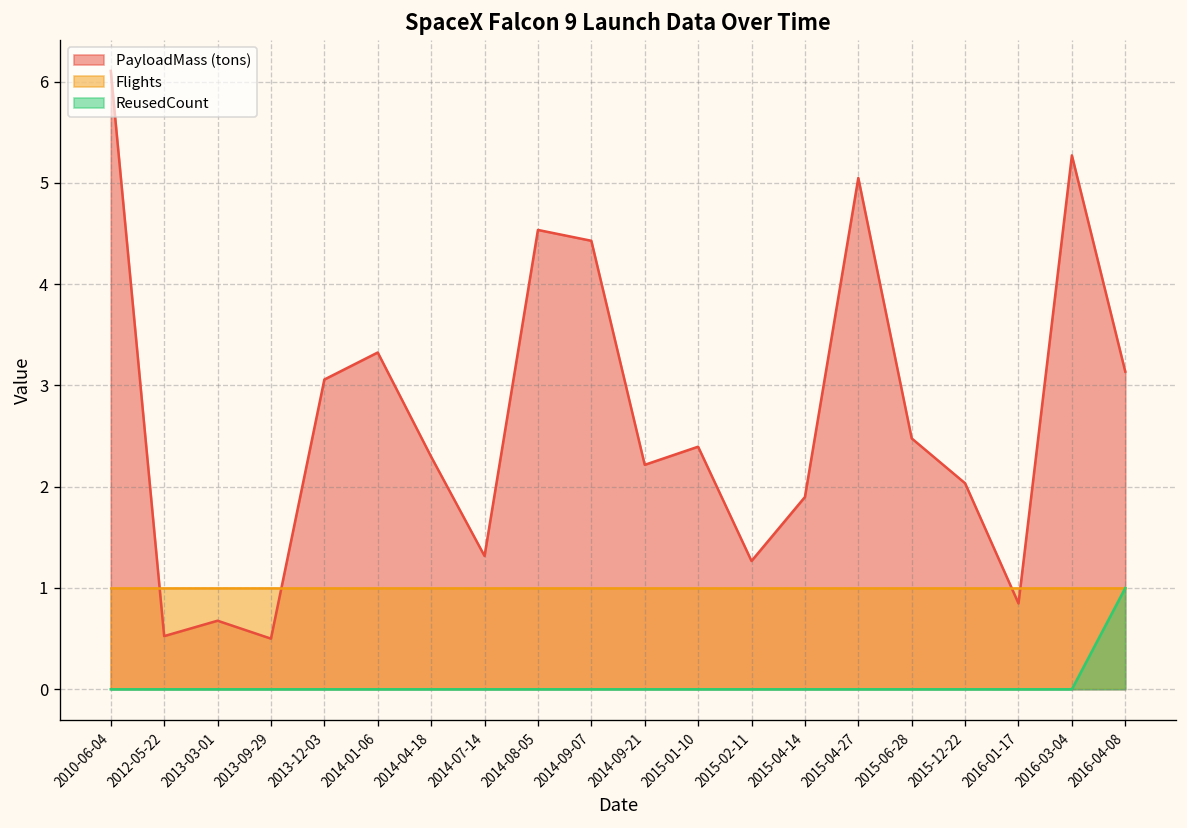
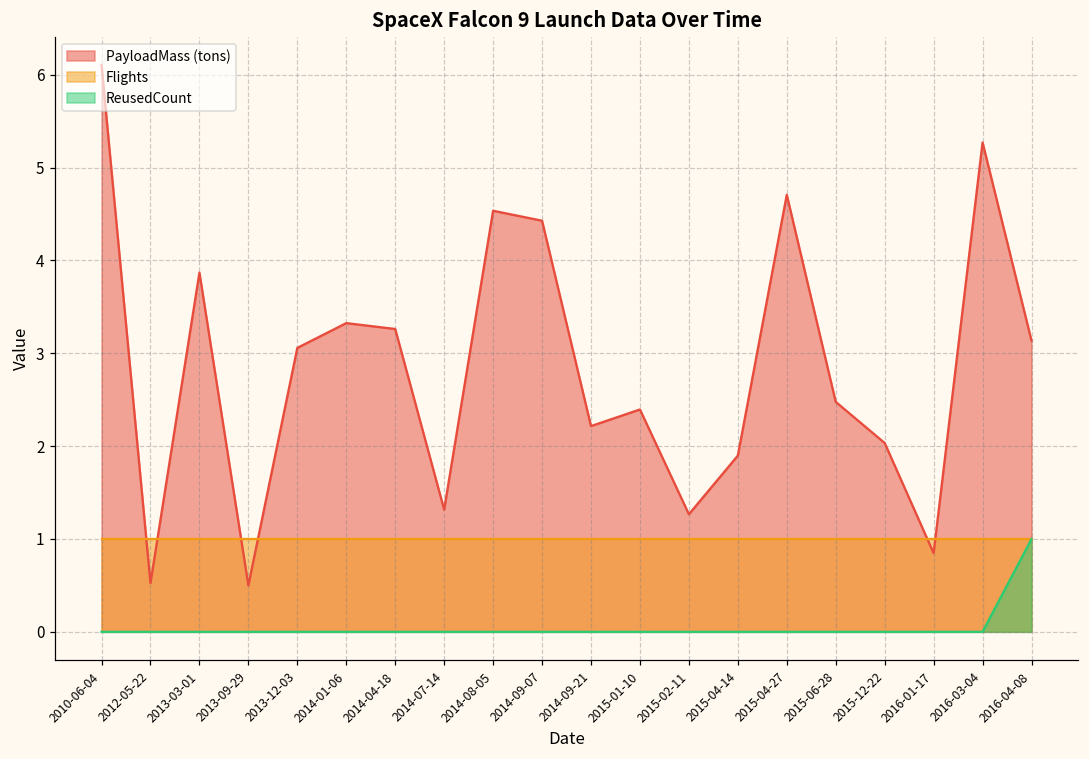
  {
    "PayloadMass (tons)": {
      "2012-05-22": 0.5,
-     "2013-03-01": 0.7,
+     "2013-03-01": 3.9,
      "2013-09-29": 0.5,
      "2013-12-03": 3.1,
      "2014-01-06": 3.3,
-     "2014-04-18": 2.3,
+     "2014-04-18": 3.3,
      "2014-07-14": 1.3,
      "2014-08-05": 4.5,
      "2014-09-07": 4.4,
      "2014-09-21": 2.2,
      "2015-01-10": 2.4,
      "2015-02-11": 1.3,
      "2015-04-14": 1.9,
-     "2015-04-27": 5.0,
+     "2015-04-27": 4.7,
      "2015-06-28": 2.5,
      "2015-12-22": 2.0,
      "2016-01-17": 0.8,
      "2016-03-04": 5.3,
      "2016-04-08": 3.1
    },
    "Flights": {
      "2010-06-04": 1.0,
      "2012-05-22": 1.0,
      "2013-03-01": 1.0,
      "2013-09-29": 1.0,
      "2013-12-03": 1.0,
      "2014-01-06": 1.0,
      "2014-04-18": 1.0,
      "2014-07-14": 1.0,
      "2014-08-05": 1.0,
      "2014-09-07": 1.0,
      "2014-09-21": 1.0,
      "2015-01-10": 1.0,
      "2015-02-11": 1.0,
      "2015-04-14": 1.0,
      "2015-04-27": 1.0,
      "2015-06-28": 1.0,
      "2015-12-22": 1.0,
      "2016-01-17": 1.0,
      "2016-03-04": 1.0
    },
    "ReusedCount": {
      "2010-06-04": 0.0,
      "2012-05-22": 0.0,
      "2013-03-01": 0.0,
      "2013-09-29": 0.0,
      "2013-12-03": 0.0,
      "2014-01-06": 0.0,
      "2014-04-18": 0.0,
      "2014-07-14": 0.0,
      "2014-08-05": 0.0,
      "2014-09-07": 0.0,
      "2014-09-21": 0.0,
      "2015-01-10": 0.0,
      "2015-02-11": 0.0,
      "2015-04-14": 0.0,
      "2015-04-27": 0.0,
      "2015-06-28": 0.0,
      "2015-12-22": 0.0,
      "2016-01-17": 0.0,
      "2016-03-04": 0.0
    }
  }
